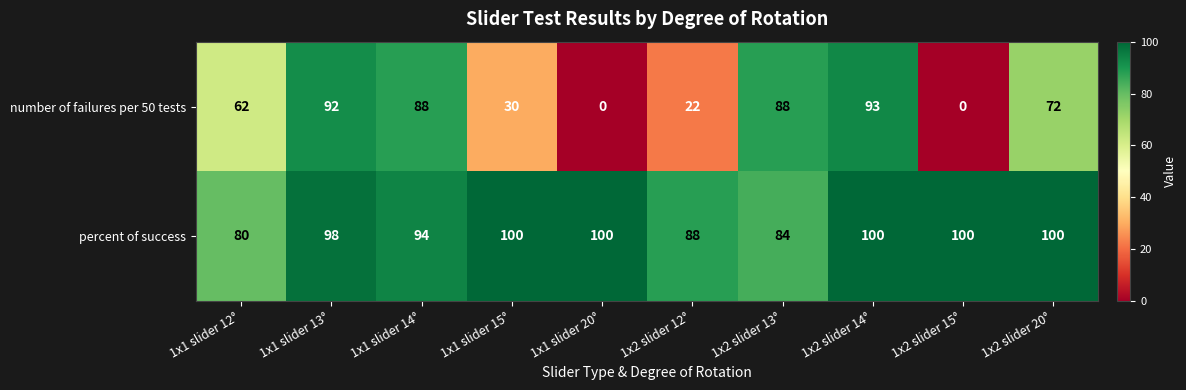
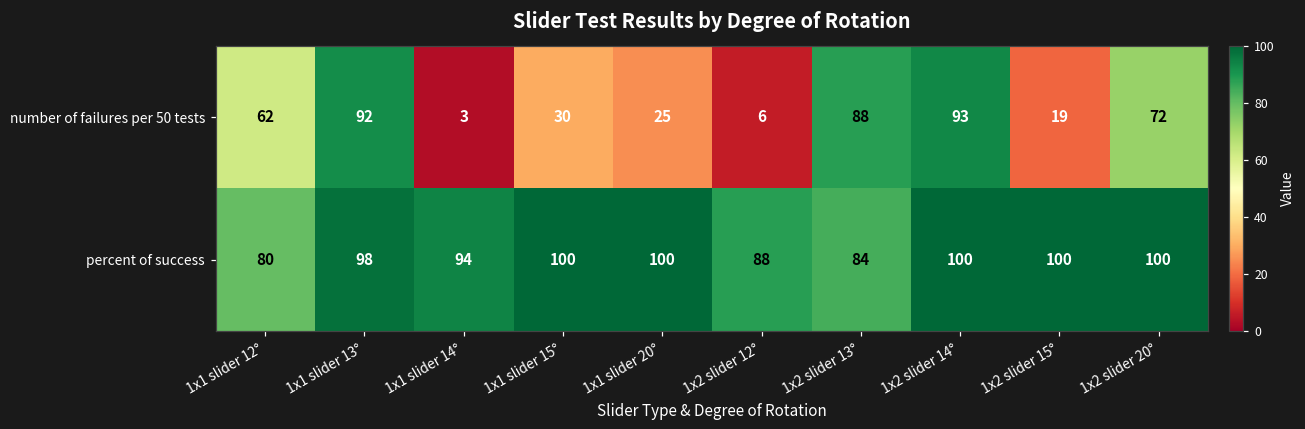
  {
    "number of failures per 50 tests": {
      "1x1 slider 12°": 62,
      "1x1 slider 13°": 92,
-     "1x1 slider 14°": 88,
+     "1x1 slider 14°": 3,
      "1x1 slider 15°": 30,
-     "1x1 slider 20°": 0,
-     "1x2 slider 12°": 22,
+     "1x1 slider 20°": 25,
+     "1x2 slider 12°": 6,
      "1x2 slider 13°": 88,
      "1x2 slider 14°": 93,
-     "1x2 slider 15°": 0,
+     "1x2 slider 15°": 19,
      "1x2 slider 20°": 72
    },
    "percent of success": {
      "1x1 slider 12°": 80,
      "1x1 slider 13°": 98,
      "1x1 slider 14°": 94,
      "1x1 slider 15°": 100,
      "1x1 slider 20°": 100,
      "1x2 slider 12°": 88,
      "1x2 slider 13°": 84,
      "1x2 slider 14°": 100,
      "1x2 slider 15°": 100,
      "1x2 slider 20°": 100
    }
  }
